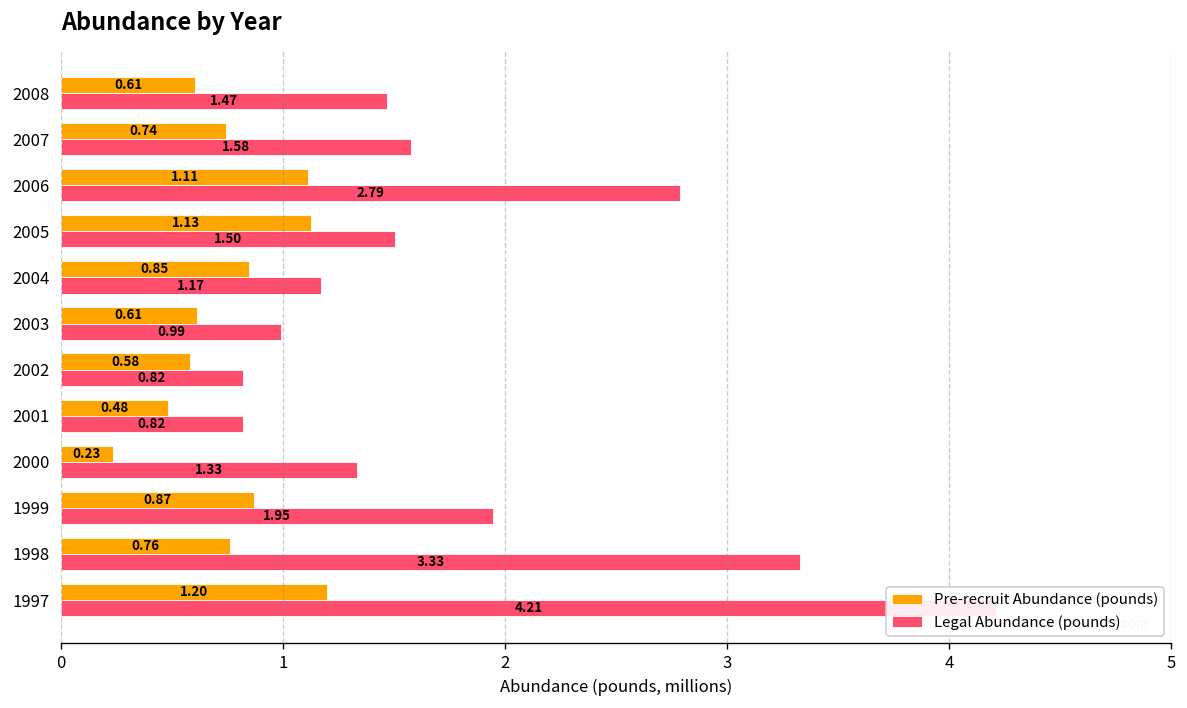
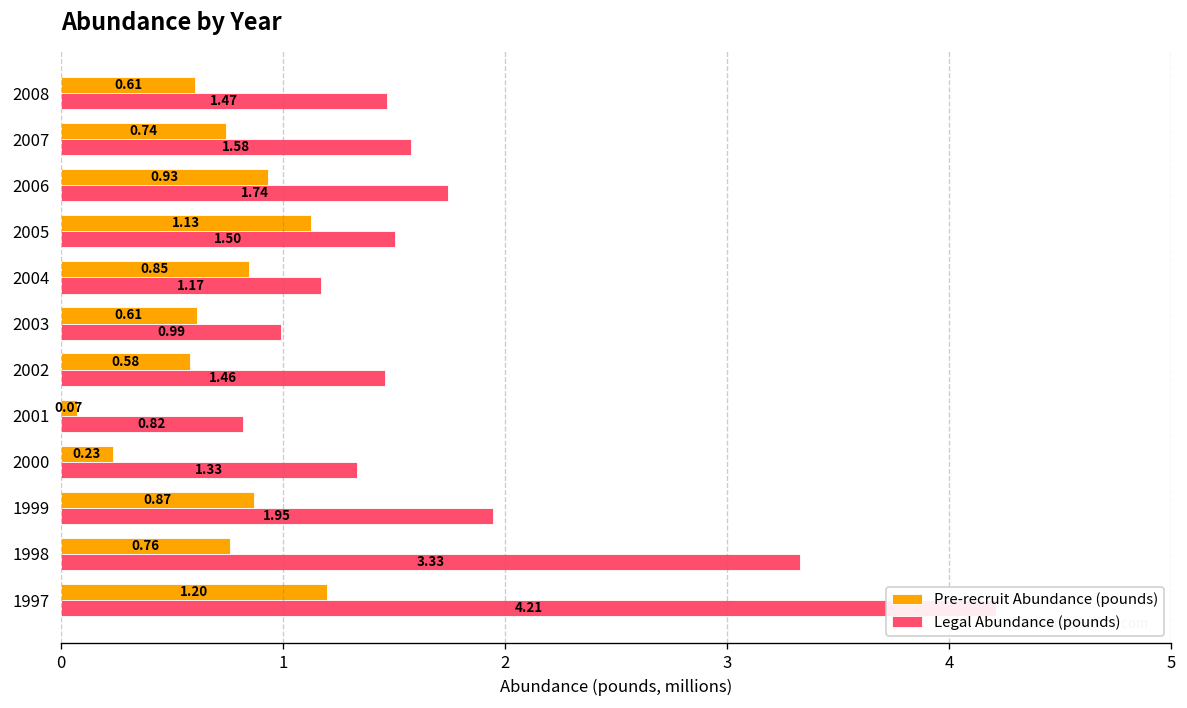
  {
    "Pre-recruit Abundance (pounds)": {
      "2008": 0.61,
      "2007": 0.74,
-     "2006": 1.11,
+     "2006": 0.93,
      "2005": 1.13,
      "2004": 0.85,
      "2003": 0.61,
      "2002": 0.58,
-     "2001": 0.48,
+     "2001": 0.07,
      "2000": 0.23,
      "1999": 0.87,
      "1998": 0.76,
      "1997": 1.20
    },
    "Legal Abundance (pounds)": {
      "2008": 1.47,
      "2007": 1.58,
-     "2006": 2.79,
+     "2006": 1.74,
      "2005": 1.50,
      "2004": 1.17,
      "2003": 0.99,
-     "2002": 0.82,
+     "2002": 1.46,
      "2001": 0.82,
      "2000": 1.33,
      "1999": 1.95,
      "1998": 3.33
    }
  }
